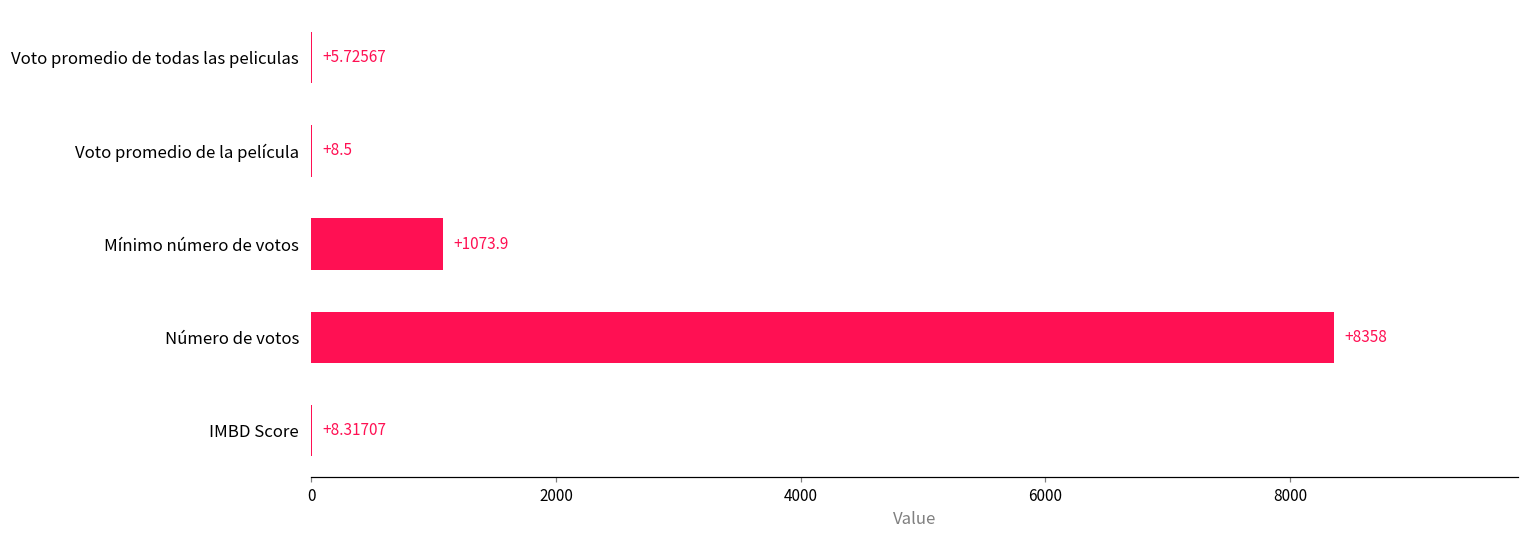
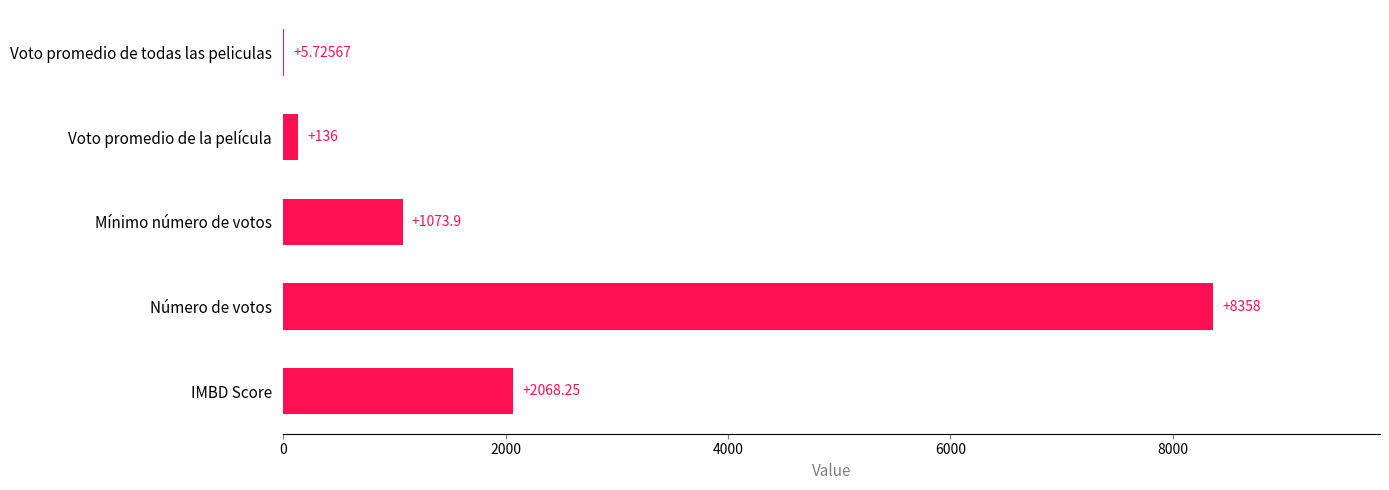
  {
    "Voto promedio de todas las peliculas": "+5.72567",
-   "Voto promedio de la película": "+8.5",
+   "Voto promedio de la película": "+136",
    "Mínimo número de votos": "+1073.9",
    "Número de votos": "+8358",
-   "IMBD Score": "+8.31707"
+   "IMBD Score": "+2068.25"
  }
